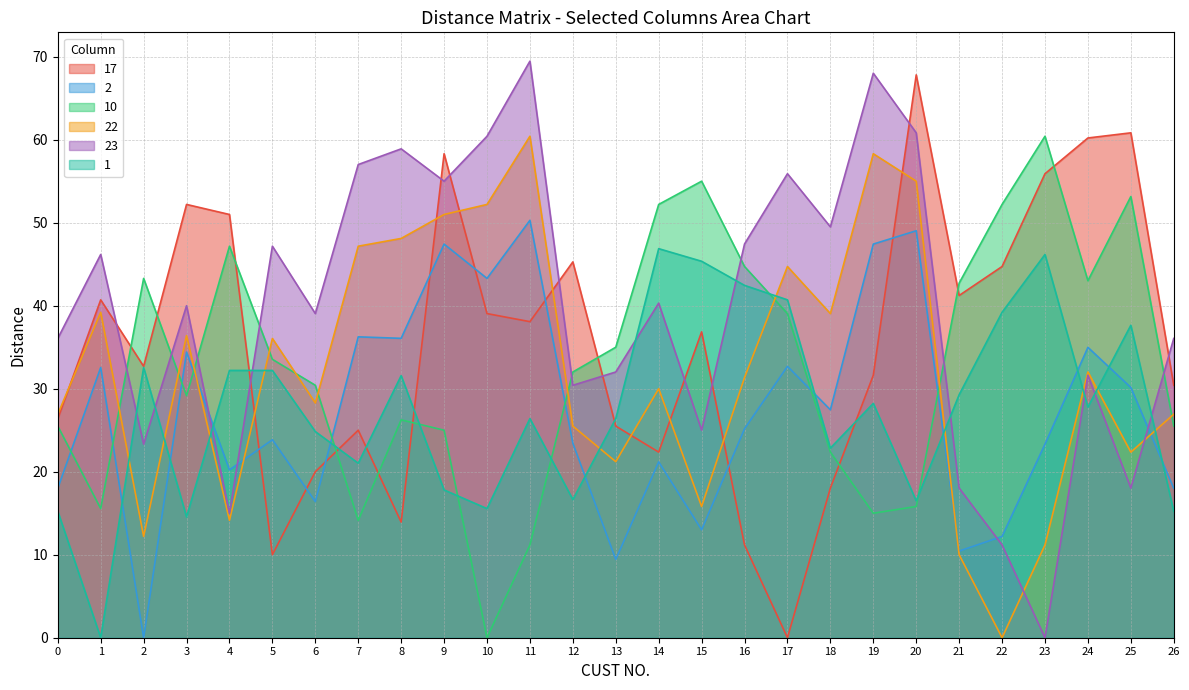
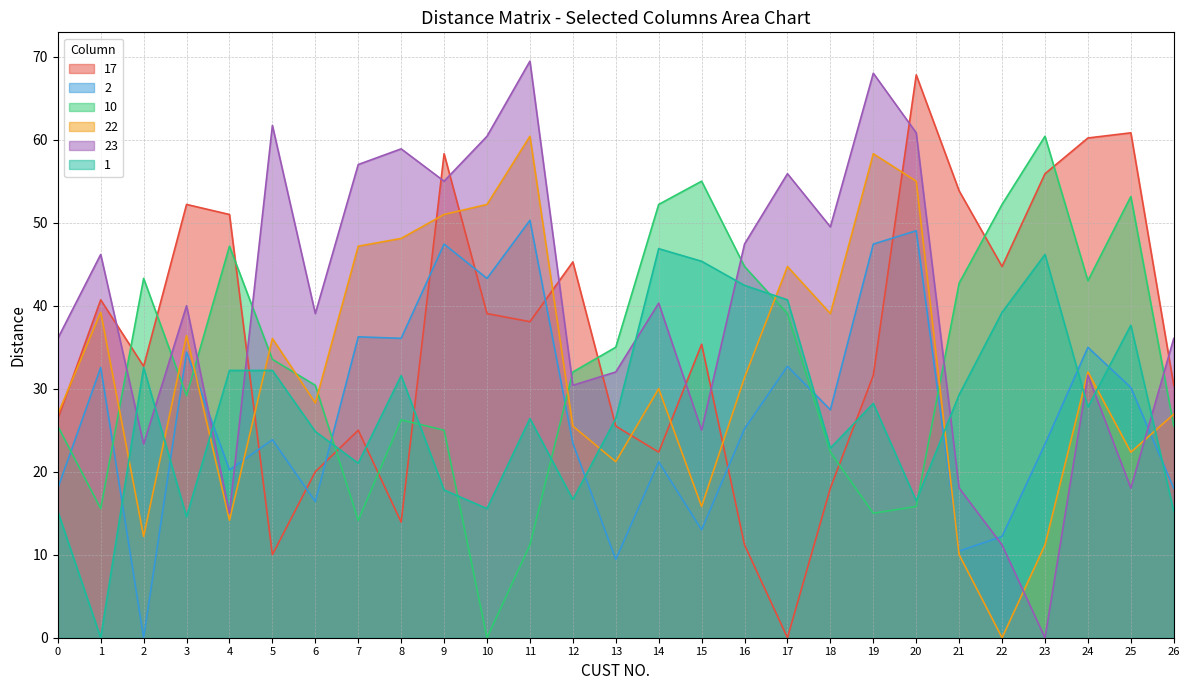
  {
    "17": {
      "0": 26,
      "1": 41,
      "3": 52,
      "4": 51,
      "5": 10,
      "6": 20,
      "7": 25,
      "8": 14,
      "9": 58,
      "10": 39,
      "11": 38,
      "12": 45,
      "13": 25,
      "14": 22,
-     "15": 37,
+     "15": 35,
      "16": 11,
      "17": 0,
      "18": 18,
      "19": 32,
      "20": 68,
-     "21": 41,
+     "21": 54,
      "22": 45,
      "23": 56,
      "24": 60,
      "25": 61,
      "26": 30
    },
    "22": {
      "0": 27,
      "1": 39,
      "2": 12,
      "3": 36,
      "4": 14,
      "5": 36,
      "6": 28,
      "7": 47,
      "8": 48,
      "9": 51,
      "10": 52,
      "11": 60,
      "12": 25,
      "13": 21,
      "14": 30,
      "15": 16,
      "16": 31,
      "17": 45,
      "18": 39,
      "19": 58,
      "20": 55,
      "21": 10,
      "22": 0,
      "23": 11,
      "24": 32,
      "25": 22,
      "26": 27
    },
    "23": {
      "0": 36,
      "1": 46,
      "2": 23,
      "3": 40,
      "4": 15,
-     "5": 47,
+     "5": 62,
      "6": 39,
      "7": 57,
      "8": 59,
      "9": 55,
      "10": 60,
      "11": 69,
      "12": 30,
      "13": 32,
      "14": 40,
      "15": 25,
      "16": 47,
      "17": 56,
      "18": 49,
      "19": 68,
      "20": 61,
      "21": 18,
      "22": 11,
      "23": 0,
      "24": 32,
      "25": 18,
      "26": 36
    }
  }
